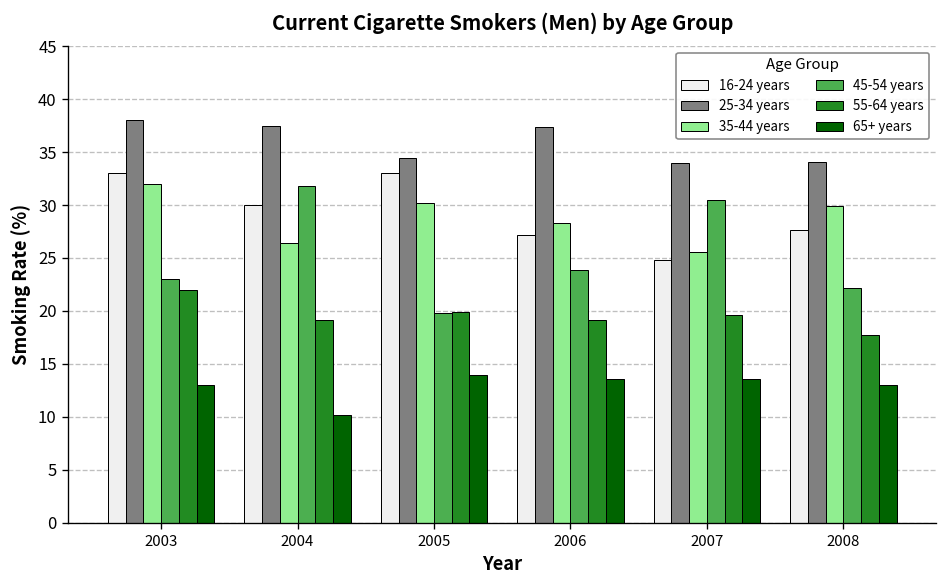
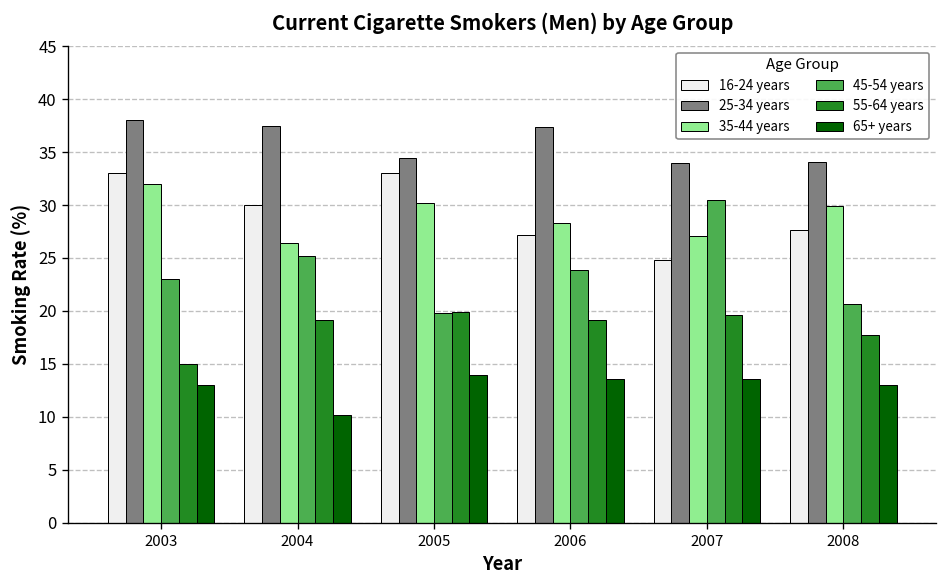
  {
    "16-24 years": {
      "2003": 33,
      "2004": 30,
      "2005": 33,
      "2006": 27,
      "2007": 25,
      "2008": 28
    },
    "25-34 years": {
      "2003": 38,
      "2004": 37,
      "2005": 34,
      "2006": 37,
      "2007": 34,
      "2008": 34
    },
    "35-44 years": {
      "2003": 32,
      "2004": 26,
      "2005": 30,
      "2006": 28,
-     "2007": 26,
+     "2007": 27,
      "2008": 30
    },
    "45-54 years": {
      "2003": 23,
-     "2004": 32,
+     "2004": 25,
      "2005": 20,
      "2006": 24,
      "2007": 30,
-     "2008": 22
+     "2008": 21
    },
    "55-64 years": {
-     "2003": 22,
+     "2003": 15,
      "2004": 19,
      "2005": 20,
      "2006": 19,
      "2007": 20,
      "2008": 18
    },
    "65+ years": {
      "2003": 13,
      "2004": 10,
      "2005": 14,
      "2006": 14,
      "2007": 14,
      "2008": 13
    }
  }
